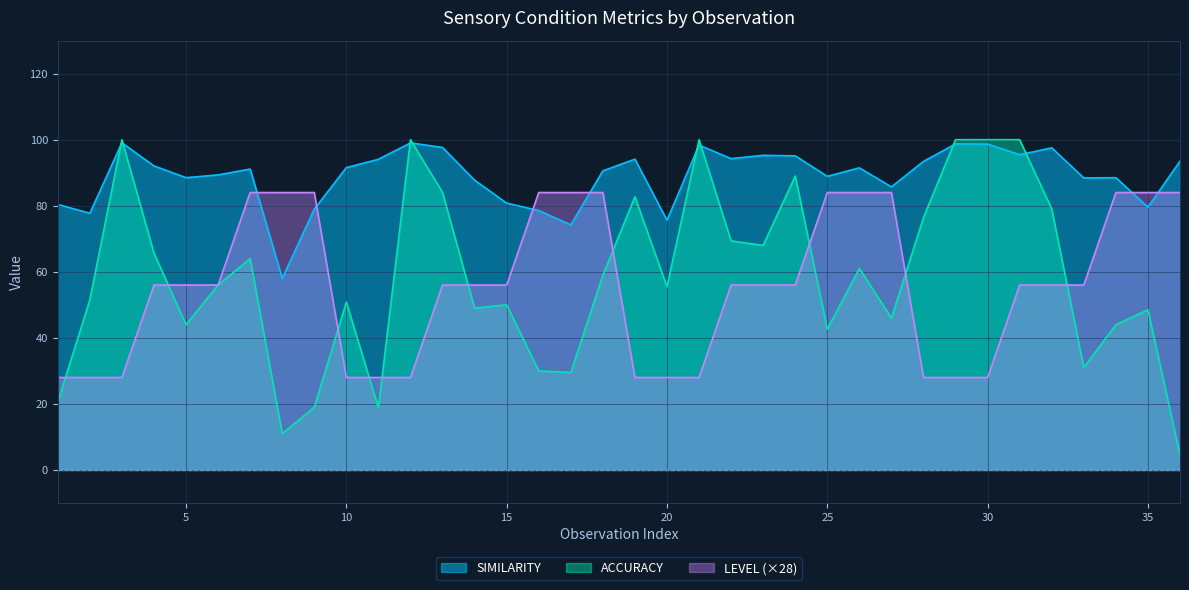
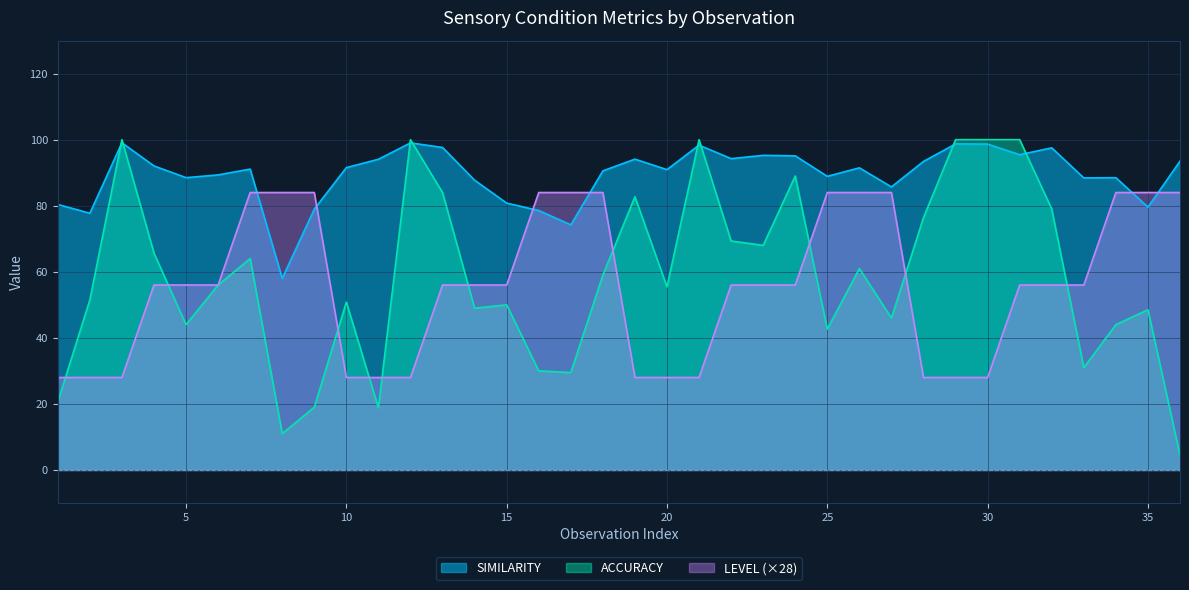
  {
    "SIMILARITY": {
      "5": 89,
      "10": 92,
      "15": 81,
-     "20": 76,
+     "20": 91,
      "25": 89,
      "30": 99,
      "35": 80
    },
    "ACCURACY": {
      "5": 44,
      "10": 51,
      "15": 50,
      "20": 55,
      "25": 43,
      "30": 100,
      "35": 49
    },
    "LEVEL (×28)": {
      "5": 56,
      "10": 28,
      "15": 56,
      "20": 28,
      "25": 84,
      "30": 28,
      "35": 84
    }
  }
